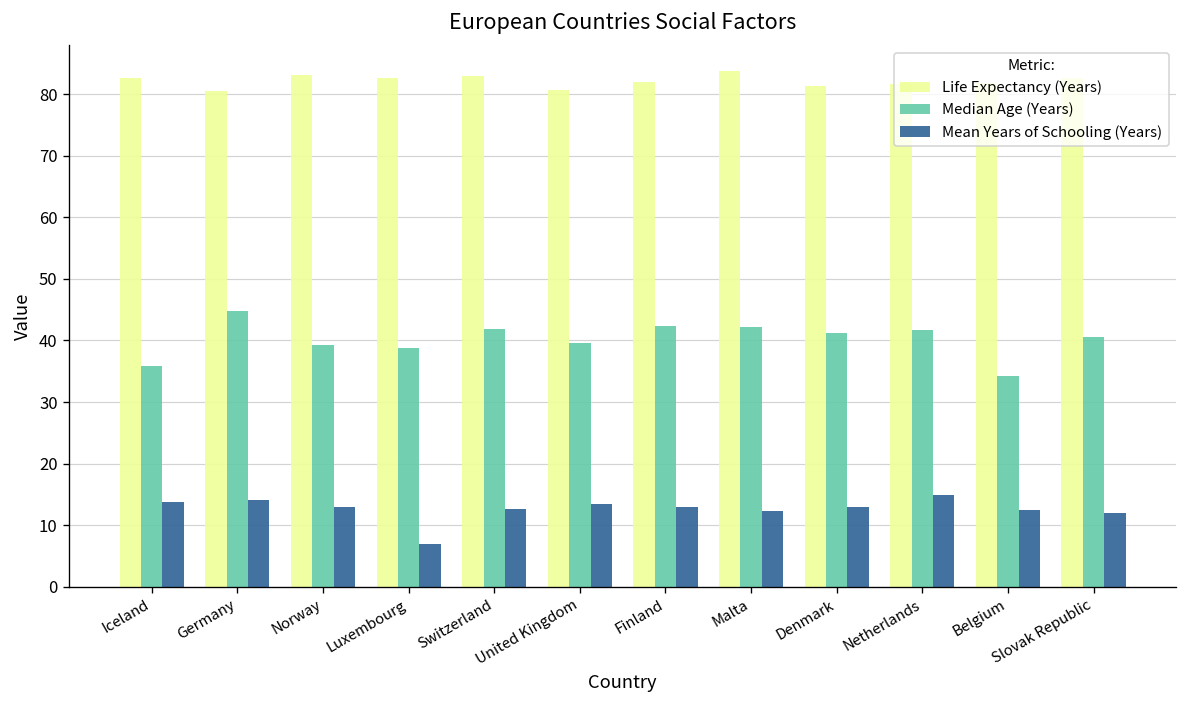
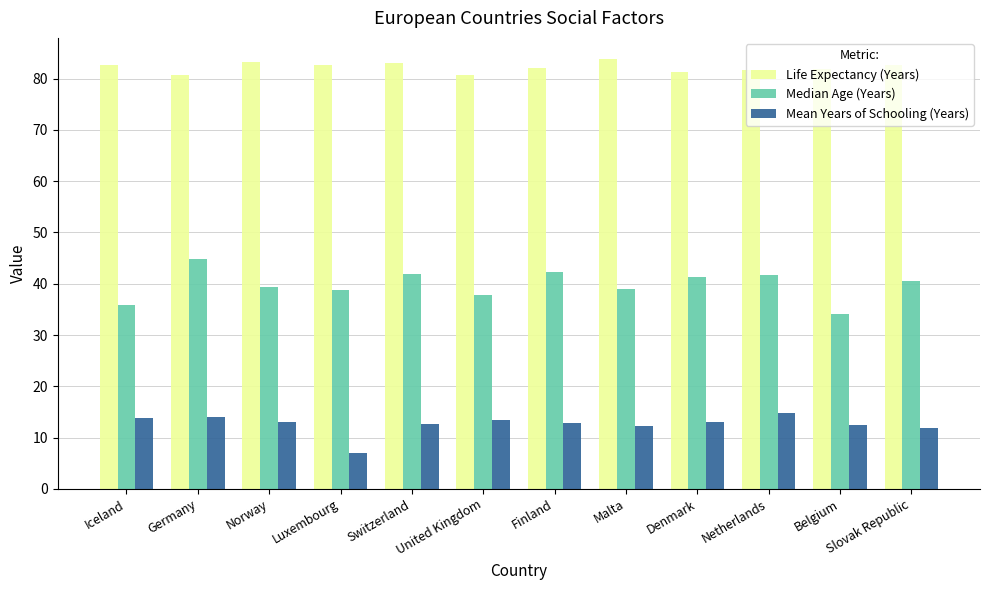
  {
    "Life Expectancy (Years)": {
      "Iceland": 83,
      "Germany": 81,
      "Norway": 83,
      "Luxembourg": 83,
      "Switzerland": 83,
      "United Kingdom": 81,
      "Finland": 82,
      "Malta": 84,
      "Denmark": 81
    },
    "Median Age (Years)": {
      "Iceland": 36,
      "Germany": 45,
      "Norway": 39,
      "Luxembourg": 39,
      "Switzerland": 42,
-     "United Kingdom": 40,
+     "United Kingdom": 38,
      "Finland": 42,
-     "Malta": 42,
+     "Malta": 39,
      "Denmark": 41,
      "Netherlands": 42,
      "Belgium": 34,
      "Slovak Republic": 41
    },
    "Mean Years of Schooling (Years)": {
      "Iceland": 14,
      "Germany": 14,
      "Norway": 13,
      "Luxembourg": 7,
      "Switzerland": 13,
      "United Kingdom": 13,
      "Finland": 13,
      "Malta": 12,
      "Denmark": 13,
      "Netherlands": 15,
      "Belgium": 12,
      "Slovak Republic": 12
    }
  }
